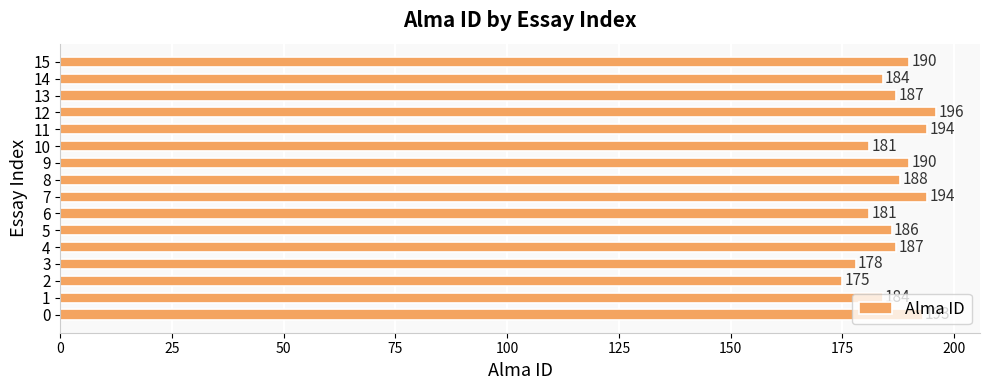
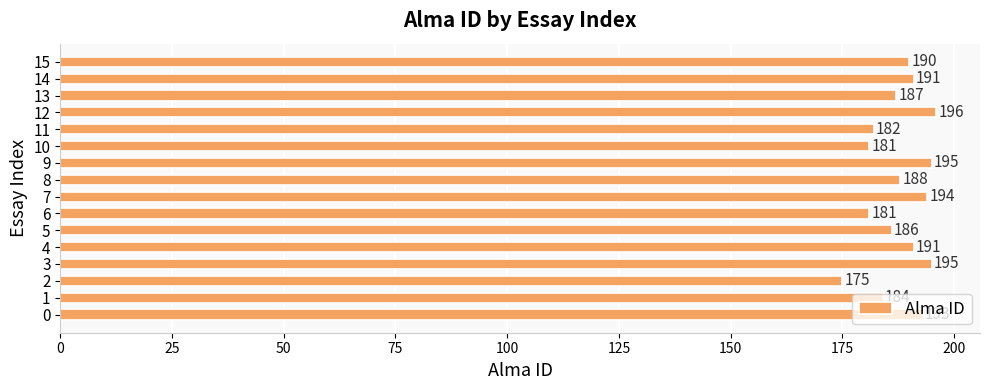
  {
    "15": 190,
-   "14": 184,
+   "14": 191,
    "13": 187,
    "12": 196,
-   "11": 194,
+   "11": 182,
    "10": 181,
-   "9": 190,
+   "9": 195,
    "8": 188,
    "7": 194,
    "6": 181,
    "5": 186,
-   "4": 187,
-   "3": 178,
+   "4": 191,
+   "3": 195,
    "2": 175
  }
